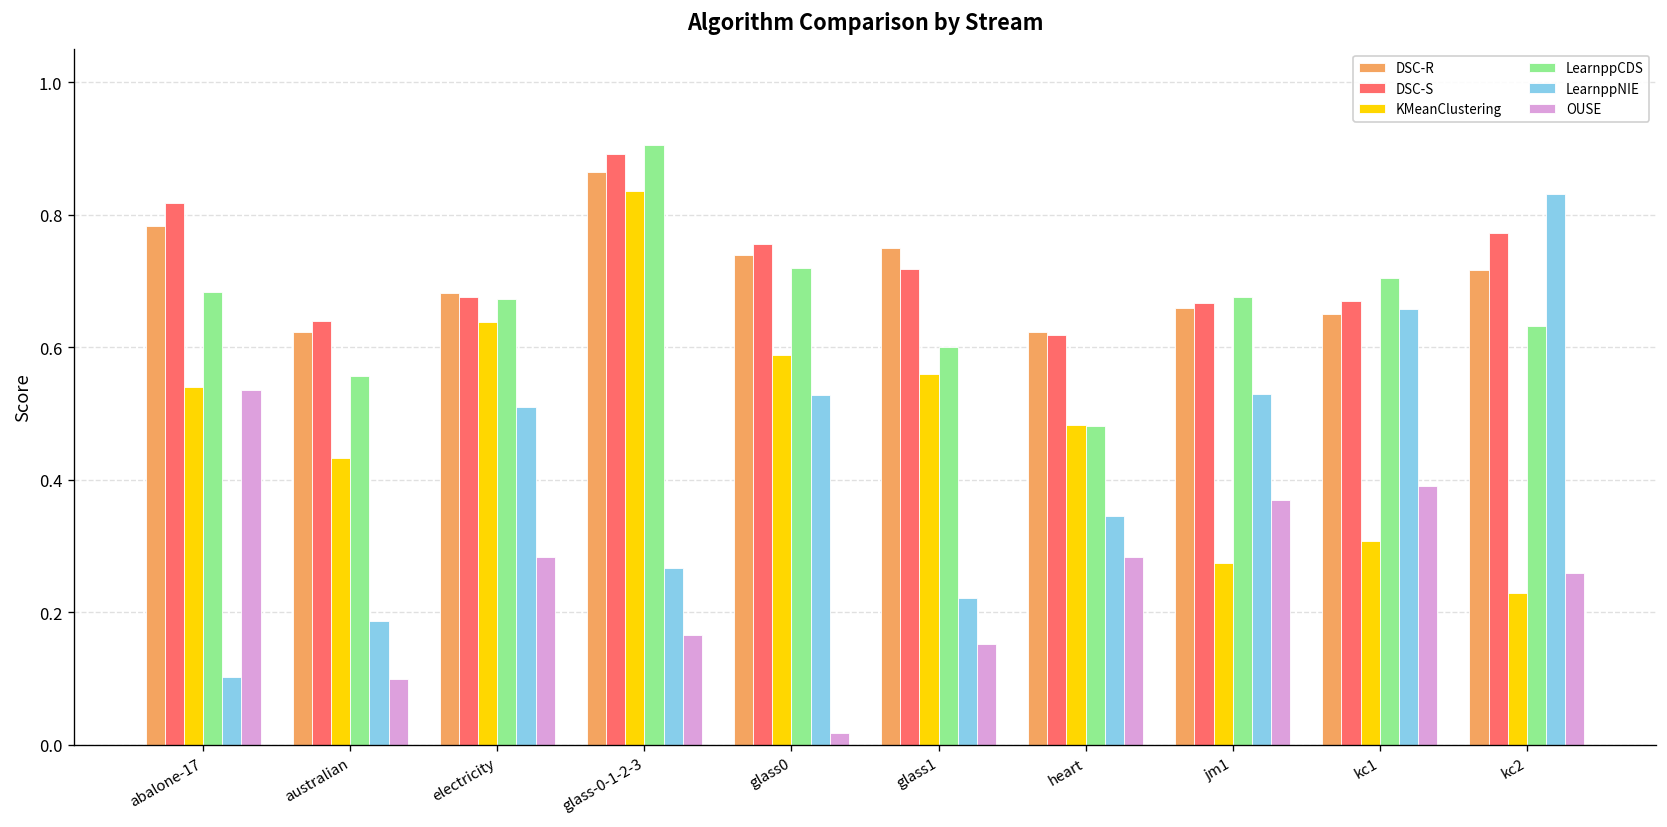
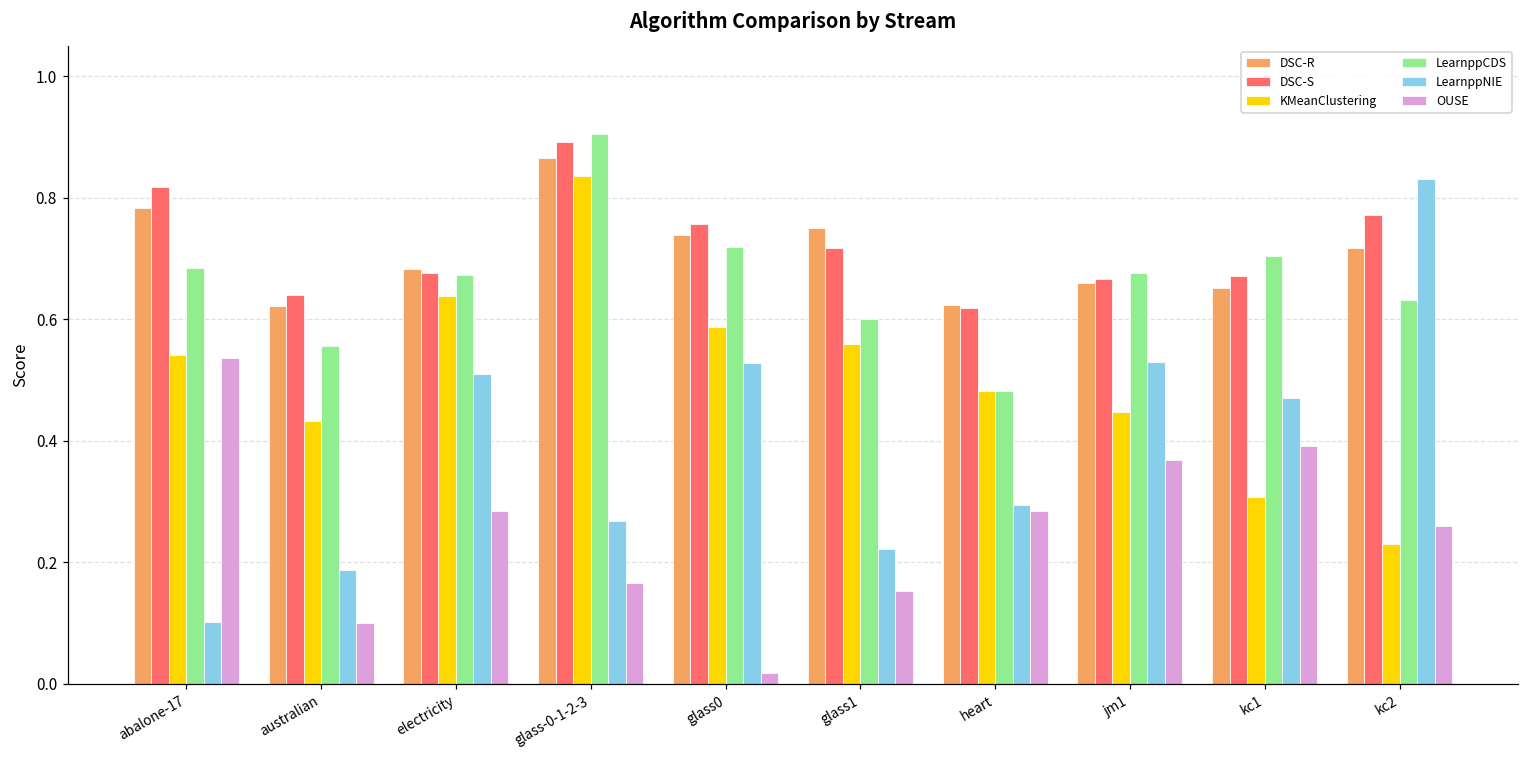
  {
    "KMeanClustering": {
      "abalone-17": 0.54,
      "australian": 0.43,
      "electricity": 0.64,
      "glass-0-1-2-3": 0.84,
      "glass0": 0.59,
      "glass1": 0.56,
      "heart": 0.48,
-     "jm1": 0.28,
+     "jm1": 0.45,
      "kc1": 0.31,
      "kc2": 0.23
    },
    "LearnppCDS": {
      "abalone-17": 0.68,
      "australian": 0.56,
      "electricity": 0.67,
      "glass-0-1-2-3": 0.90,
      "glass0": 0.72,
      "glass1": 0.60,
      "heart": 0.48,
      "jm1": 0.68,
      "kc1": 0.70,
      "kc2": 0.63
    },
    "LearnppNIE": {
      "abalone-17": 0.10,
      "australian": 0.19,
      "electricity": 0.51,
      "glass-0-1-2-3": 0.27,
      "glass0": 0.53,
      "glass1": 0.22,
-     "heart": 0.35,
+     "heart": 0.29,
      "jm1": 0.53,
-     "kc1": 0.66,
+     "kc1": 0.47,
      "kc2": 0.83
    },
    "OUSE": {
      "abalone-17": 0.54,
      "australian": 0.10,
      "electricity": 0.28,
      "glass-0-1-2-3": 0.17,
      "glass0": 0.02,
      "glass1": 0.15,
      "heart": 0.28,
      "jm1": 0.37,
      "kc1": 0.39,
      "kc2": 0.26
    }
  }
